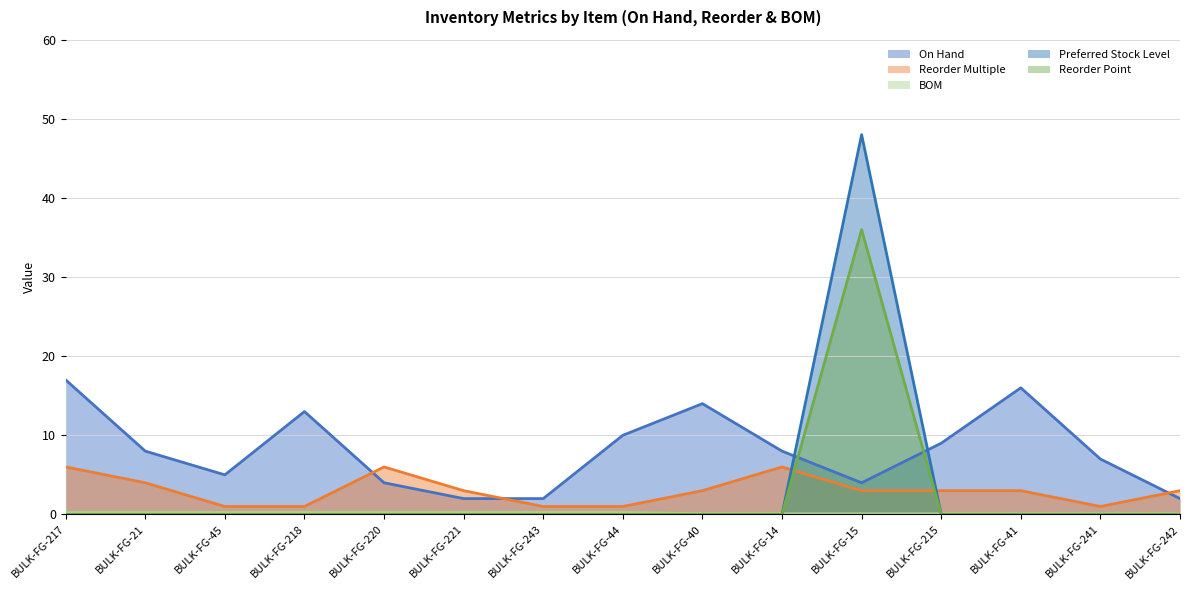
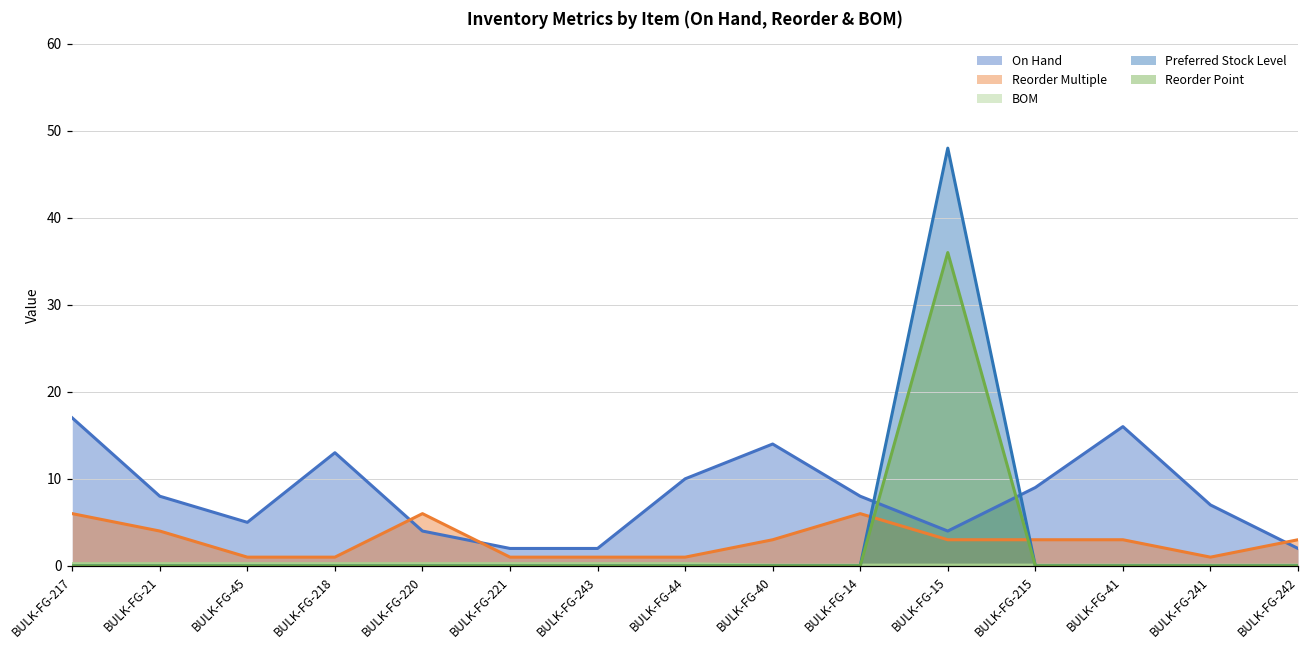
  {
    "Reorder Multiple": {
      "BULK-FG-217": 6,
      "BULK-FG-21": 4,
      "BULK-FG-45": 1,
      "BULK-FG-218": 1,
      "BULK-FG-220": 6,
-     "BULK-FG-221": 3,
+     "BULK-FG-221": 1,
      "BULK-FG-243": 1,
      "BULK-FG-44": 1,
      "BULK-FG-40": 3,
      "BULK-FG-14": 6,
      "BULK-FG-15": 3,
      "BULK-FG-215": 3,
      "BULK-FG-41": 3,
      "BULK-FG-241": 1,
      "BULK-FG-242": 3
    },
    "BOM": {
      "BULK-FG-15": 0
    },
    "Reorder Point": {
      "BULK-FG-15": 36
    }
  }
